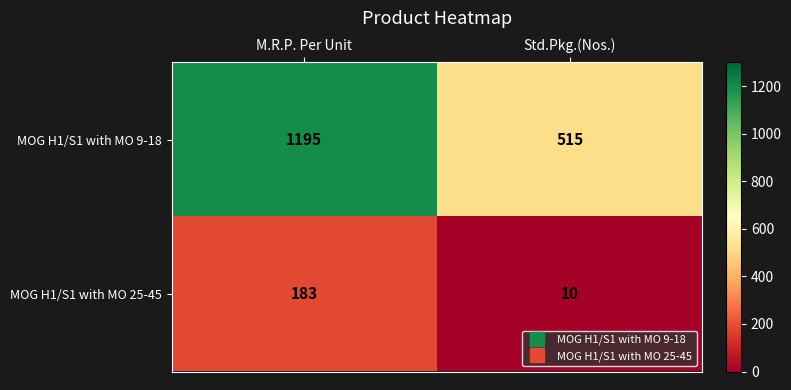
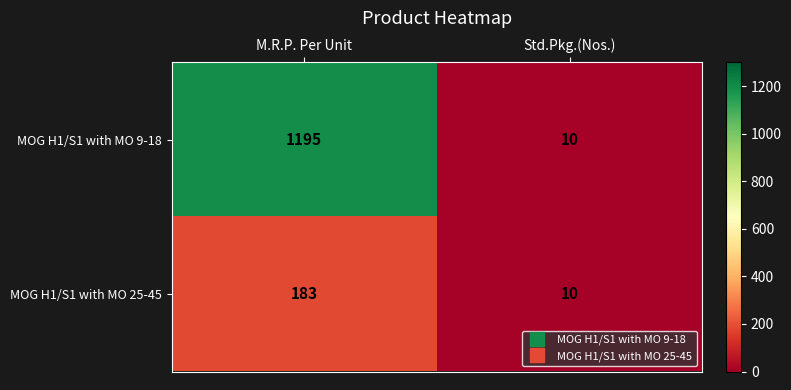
  {
    "MOG H1/S1 with MO 9-18": {
      "M.R.P. Per Unit": 1195,
-     "Std.Pkg.(Nos.)": 515
+     "Std.Pkg.(Nos.)": 10
    },
    "MOG H1/S1 with MO 25-45": {
      "M.R.P. Per Unit": 183,
      "Std.Pkg.(Nos.)": 10
    }
  }
